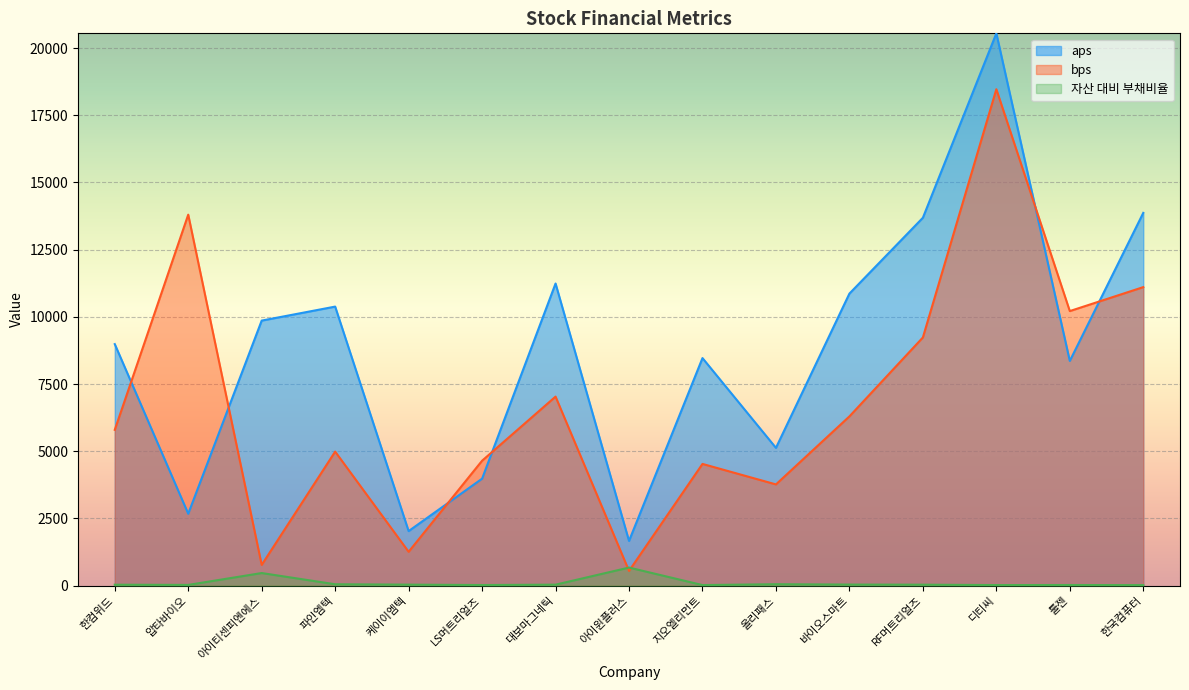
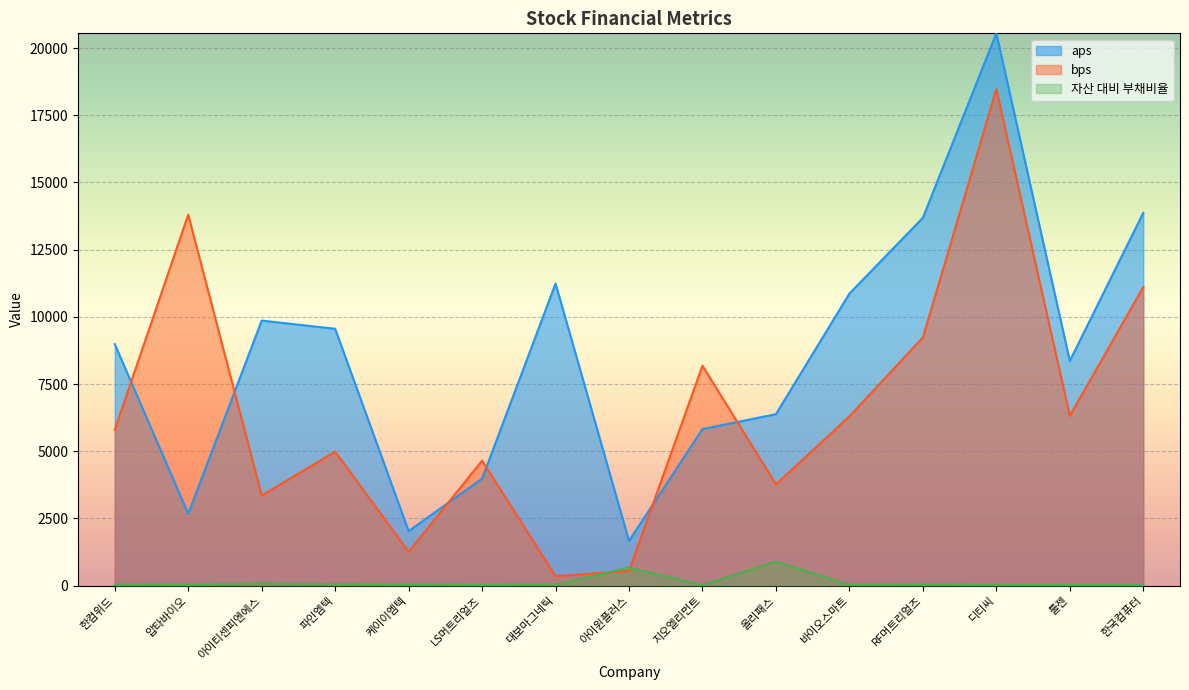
  {
    "aps": {
      "한컴위드": 9000,
      "압타바이오": 2700,
      "아이티센피엔에스": 9900,
-     "파인엠텍": 10400,
+     "파인엠텍": 9600,
      "케이이엠텍": 2000,
      "LS머트리얼즈": 4000,
      "대보마그네틱": 11200,
      "아이윈플러스": 1700,
-     "지오엘리먼트": 8500,
-     "올리패스": 5100,
+     "지오엘리먼트": 5800,
+     "올리패스": 6400,
      "바이오스마트": 10900,
      "RF머트리얼즈": 13700,
      "디티씨": 20500,
      "툴젠": 8400,
      "한국컴퓨터": 13900
    },
    "bps": {
      "한컴위드": 5800,
      "압타바이오": 13800,
-     "아이티센피엔에스": 800,
+     "아이티센피엔에스": 3400,
      "파인엠텍": 5000,
      "케이이엠텍": 1300,
      "LS머트리얼즈": 4600,
-     "대보마그네틱": 7000,
+     "대보마그네틱": 400,
      "아이윈플러스": 500,
-     "지오엘리먼트": 4500,
+     "지오엘리먼트": 8200,
      "올리패스": 3800,
      "바이오스마트": 6300,
      "RF머트리얼즈": 9200,
      "디티씨": 18500,
-     "툴젠": 10200,
+     "툴젠": 6300,
      "한국컴퓨터": 11100
    },
    "자산 대비 부채비율": {
      "한컴위드": 0,
      "압타바이오": 0,
-     "아이티센피엔에스": 500,
+     "아이티센피엔에스": 100,
      "파인엠텍": 100,
      "케이이엠텍": 0,
      "LS머트리얼즈": 0,
      "대보마그네틱": 0,
      "아이윈플러스": 700,
      "지오엘리먼트": 0,
-     "올리패스": 100,
+     "올리패스": 900,
      "바이오스마트": 0,
      "RF머트리얼즈": 0,
      "디티씨": 0,
      "툴젠": 0,
      "한국컴퓨터": 0
    }
  }
